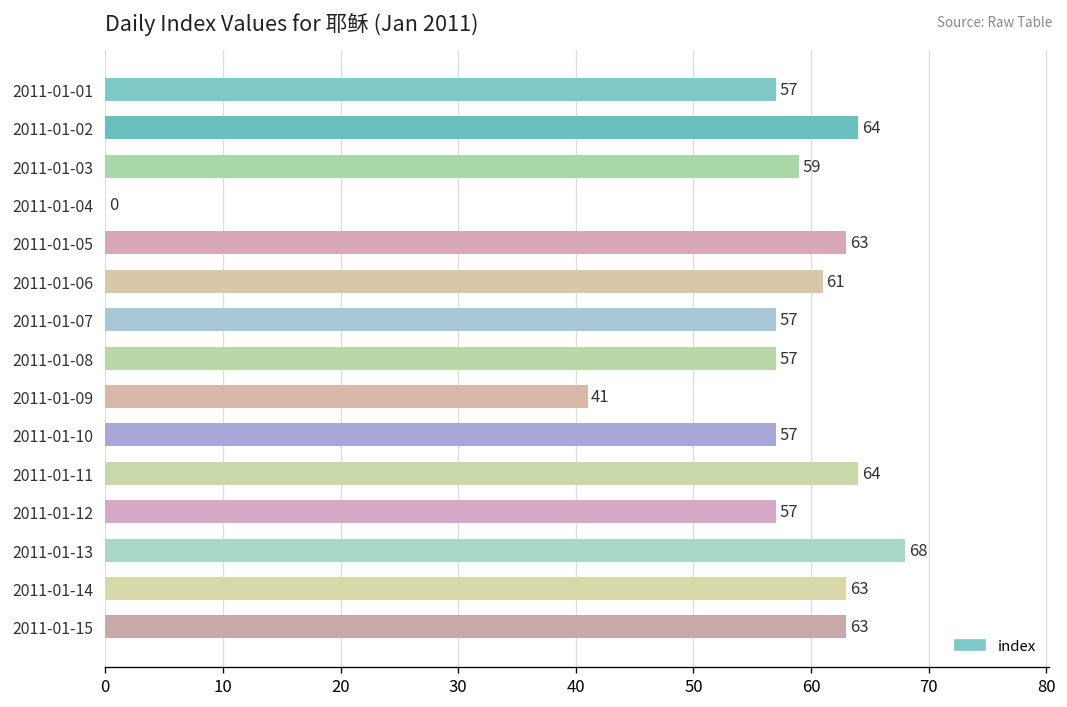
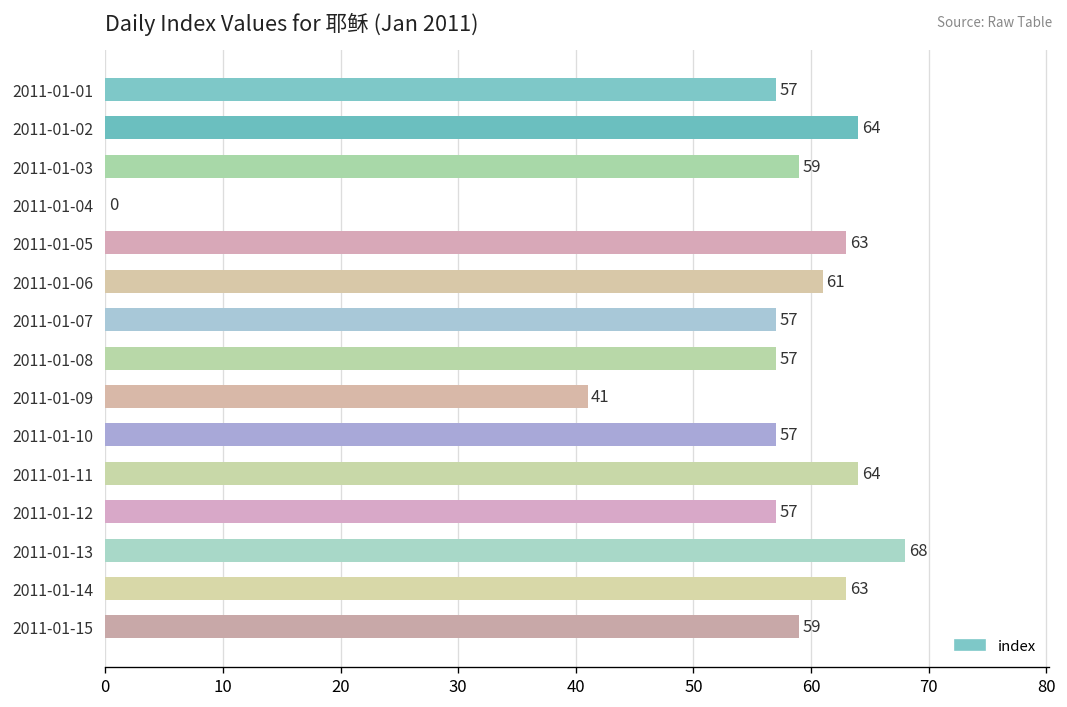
  {
    "2011-01-01": 57,
    "2011-01-02": 64,
    "2011-01-03": 59,
    "2011-01-04": 0,
    "2011-01-05": 63,
    "2011-01-06": 61,
    "2011-01-07": 57,
    "2011-01-08": 57,
    "2011-01-09": 41,
    "2011-01-10": 57,
    "2011-01-11": 64,
    "2011-01-12": 57,
    "2011-01-13": 68,
    "2011-01-14": 63,
-   "2011-01-15": 63
+   "2011-01-15": 59
  }
